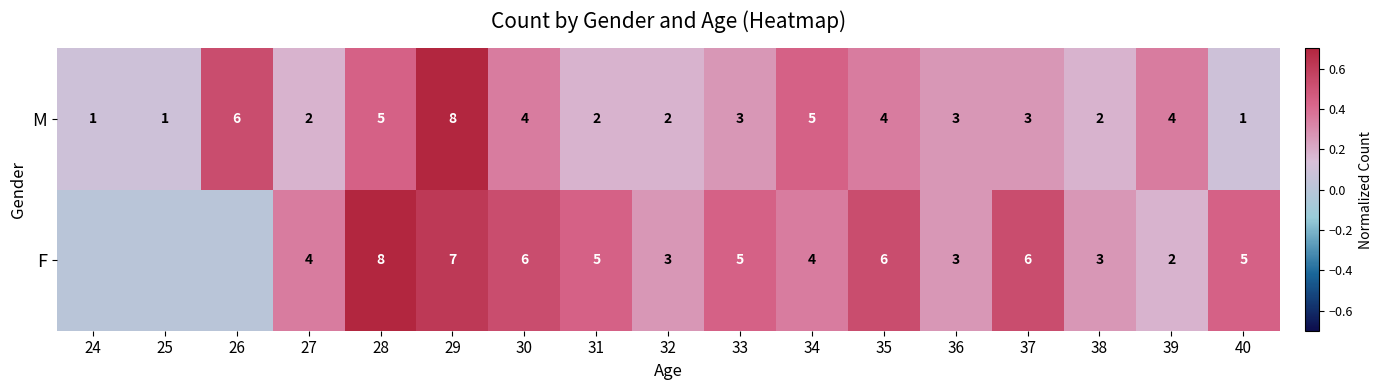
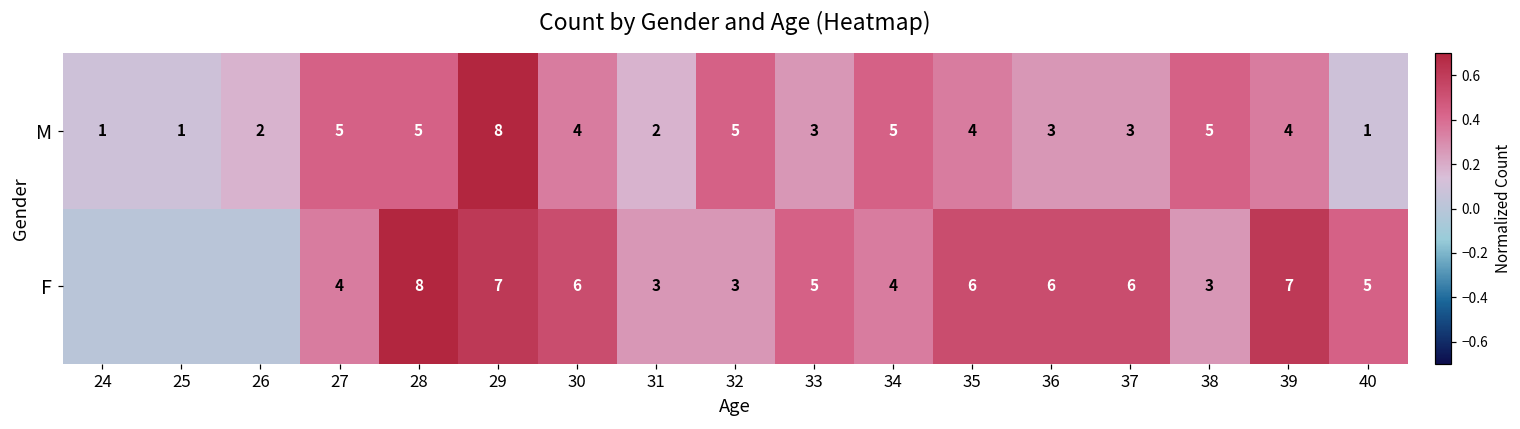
  {
    "M": {
      "24": 1,
      "25": 1,
-     "26": 6,
-     "27": 2,
+     "26": 2,
+     "27": 5,
      "28": 5,
      "29": 8,
      "30": 4,
      "31": 2,
-     "32": 2,
+     "32": 5,
      "33": 3,
      "34": 5,
      "35": 4,
      "36": 3,
      "37": 3,
-     "38": 2,
+     "38": 5,
      "39": 4,
      "40": 1
    },
    "F": {
      "27": 4,
      "28": 8,
      "29": 7,
      "30": 6,
-     "31": 5,
+     "31": 3,
      "32": 3,
      "33": 5,
      "34": 4,
      "35": 6,
-     "36": 3,
+     "36": 6,
      "37": 6,
      "38": 3,
-     "39": 2,
+     "39": 7,
      "40": 5
    }
  }
